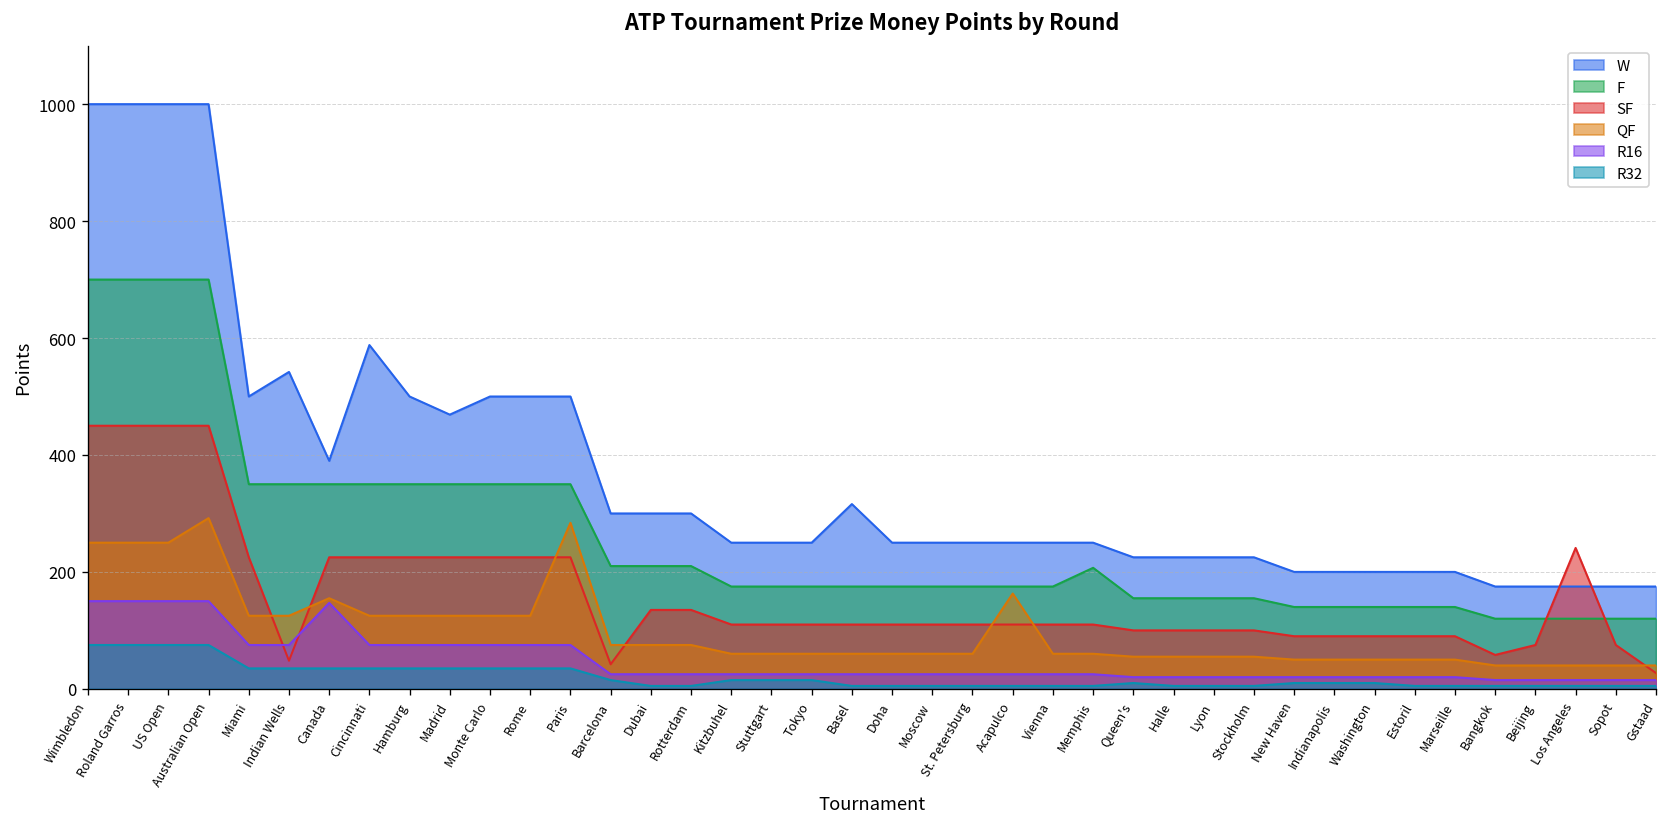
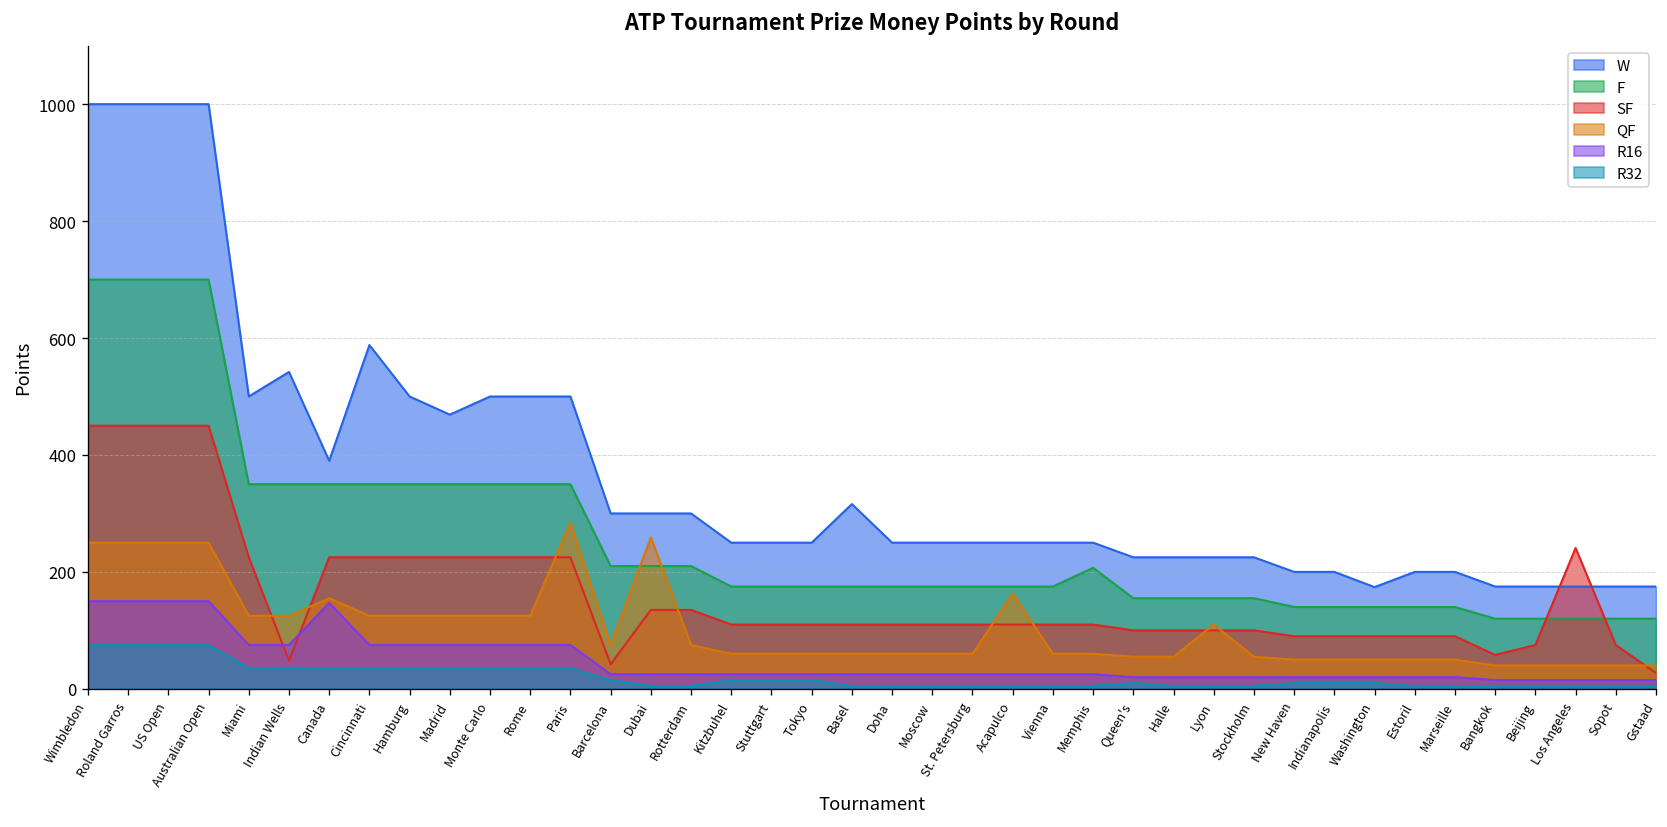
  {
    "W": {
      "Wimbledon": 1000,
      "Roland Garros": 1000,
      "US Open": 1000,
      "Australian Open": 1000,
      "Miami": 500,
      "Indian Wells": 540,
      "Canada": 390,
      "Cincinnati": 590,
      "Hamburg": 500,
      "Madrid": 470,
      "Monte Carlo": 500,
      "Rome": 500,
      "Paris": 500,
      "Barcelona": 300,
      "Dubai": 300,
      "Rotterdam": 300,
      "Kitzbuhel": 250,
      "Stuttgart": 250,
      "Tokyo": 250,
      "Basel": 320,
      "Doha": 250,
      "Moscow": 250,
      "St. Petersburg": 250,
      "Acapulco": 250,
      "Vienna": 250,
      "Memphis": 250,
      "Queen's": 230,
      "Halle": 230,
      "Lyon": 230,
      "Stockholm": 230,
      "New Haven": 200,
      "Indianapolis": 200,
-     "Washington": 200,
+     "Washington": 170,
      "Estoril": 200,
      "Marseille": 200,
      "Bangkok": 180,
      "Beijing": 180,
      "Los Angeles": 180,
      "Sopot": 180,
      "Gstaad": 180
    },
    "QF": {
      "Wimbledon": 250,
      "Roland Garros": 250,
      "US Open": 250,
-     "Australian Open": 290,
+     "Australian Open": 250,
      "Miami": 130,
      "Indian Wells": 130,
      "Canada": 160,
      "Cincinnati": 130,
      "Hamburg": 130,
      "Madrid": 130,
      "Monte Carlo": 130,
      "Rome": 130,
      "Paris": 280,
      "Barcelona": 80,
-     "Dubai": 80,
+     "Dubai": 260,
      "Rotterdam": 80,
      "Kitzbuhel": 60,
      "Stuttgart": 60,
      "Tokyo": 60,
      "Basel": 60,
      "Doha": 60,
      "Moscow": 60,
      "St. Petersburg": 60,
      "Acapulco": 160,
      "Vienna": 60,
      "Memphis": 60,
      "Queen's": 60,
      "Halle": 60,
-     "Lyon": 60,
+     "Lyon": 110,
      "Stockholm": 60,
      "New Haven": 50,
      "Indianapolis": 50,
      "Washington": 50,
      "Estoril": 50,
      "Marseille": 50,
      "Bangkok": 40,
      "Beijing": 40,
      "Los Angeles": 40,
      "Sopot": 40,
      "Gstaad": 40
    }
  }
